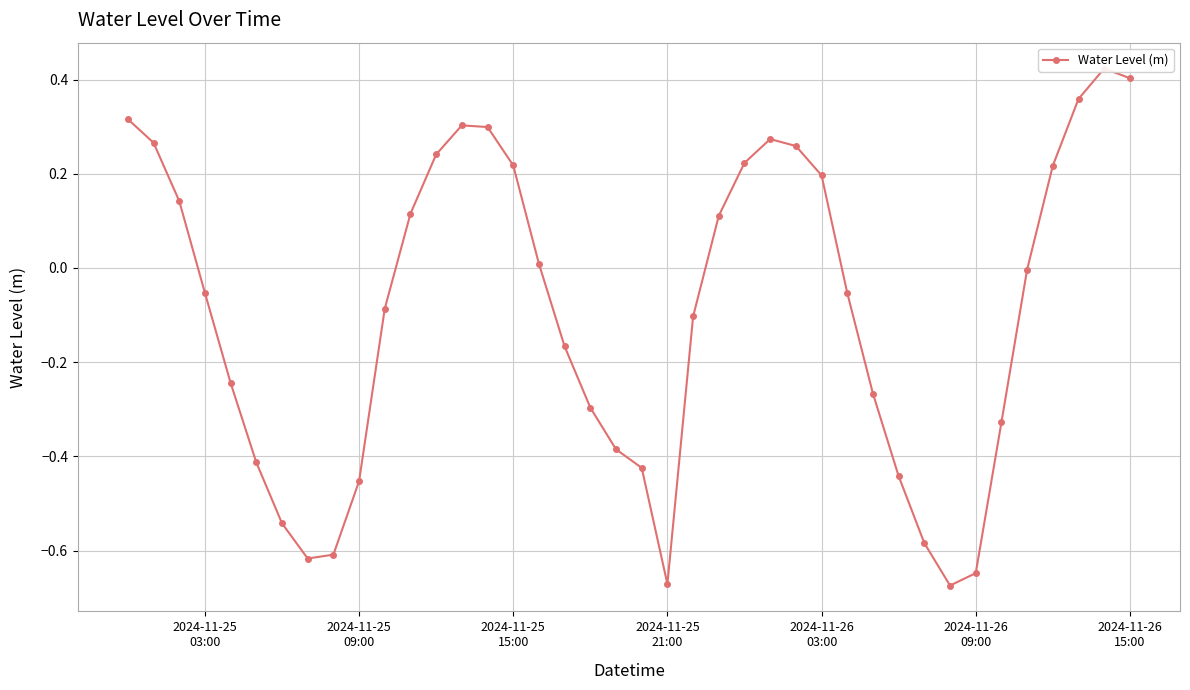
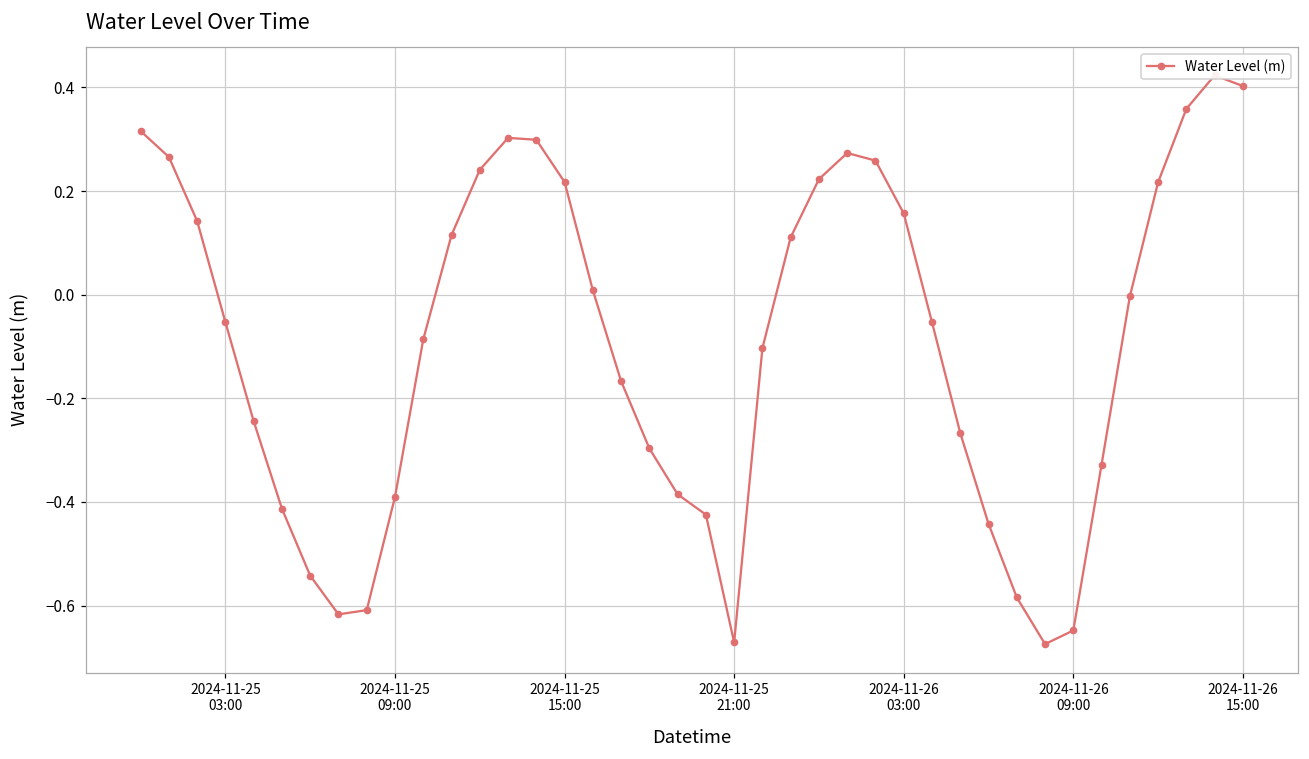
  {
    "2024-11-25 03:00": -0.05,
-   "2024-11-25 09:00": -0.45,
+   "2024-11-25 09:00": -0.39,
    "2024-11-25 15:00": 0.22,
    "2024-11-25 21:00": -0.67,
-   "2024-11-26 03:00": 0.20,
+   "2024-11-26 03:00": 0.16,
    "2024-11-26 09:00": -0.65,
    "2024-11-26 15:00": 0.40
  }
